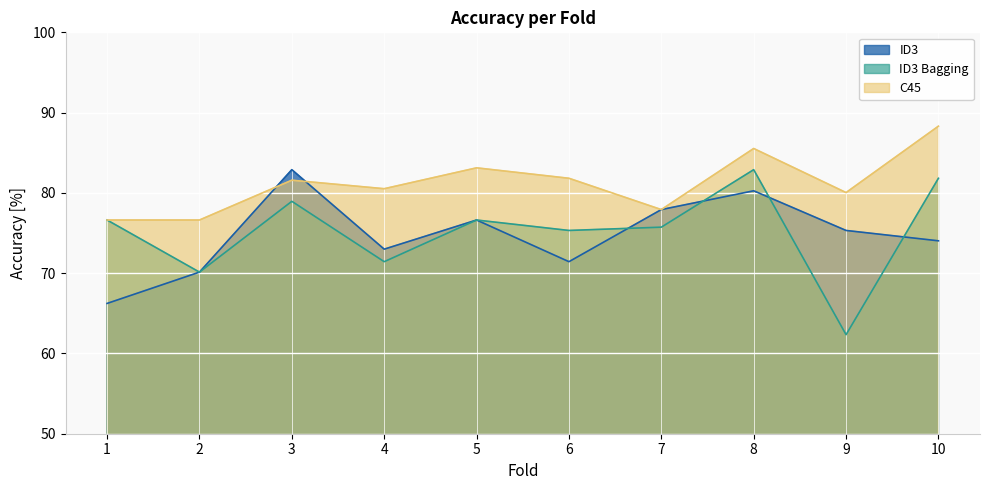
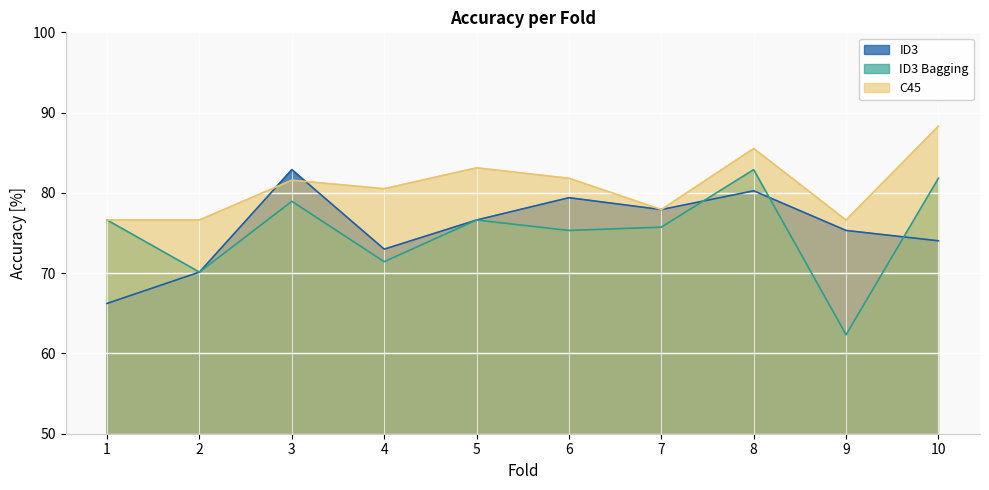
  {
    "ID3": {
      "1": 66,
      "3": 83,
      "4": 73,
-     "6": 71,
+     "6": 79,
      "8": 80,
      "9": 75,
      "10": 74
    },
    "ID3 Bagging": {
      "3": 79,
      "4": 71,
      "6": 75,
      "7": 76,
      "8": 83,
      "9": 62,
      "10": 82
    },
    "C45": {
      "2": 77,
      "3": 82,
      "4": 81,
      "5": 83,
      "6": 82,
      "8": 86,
-     "9": 80,
+     "9": 77,
      "10": 88
    }
  }
